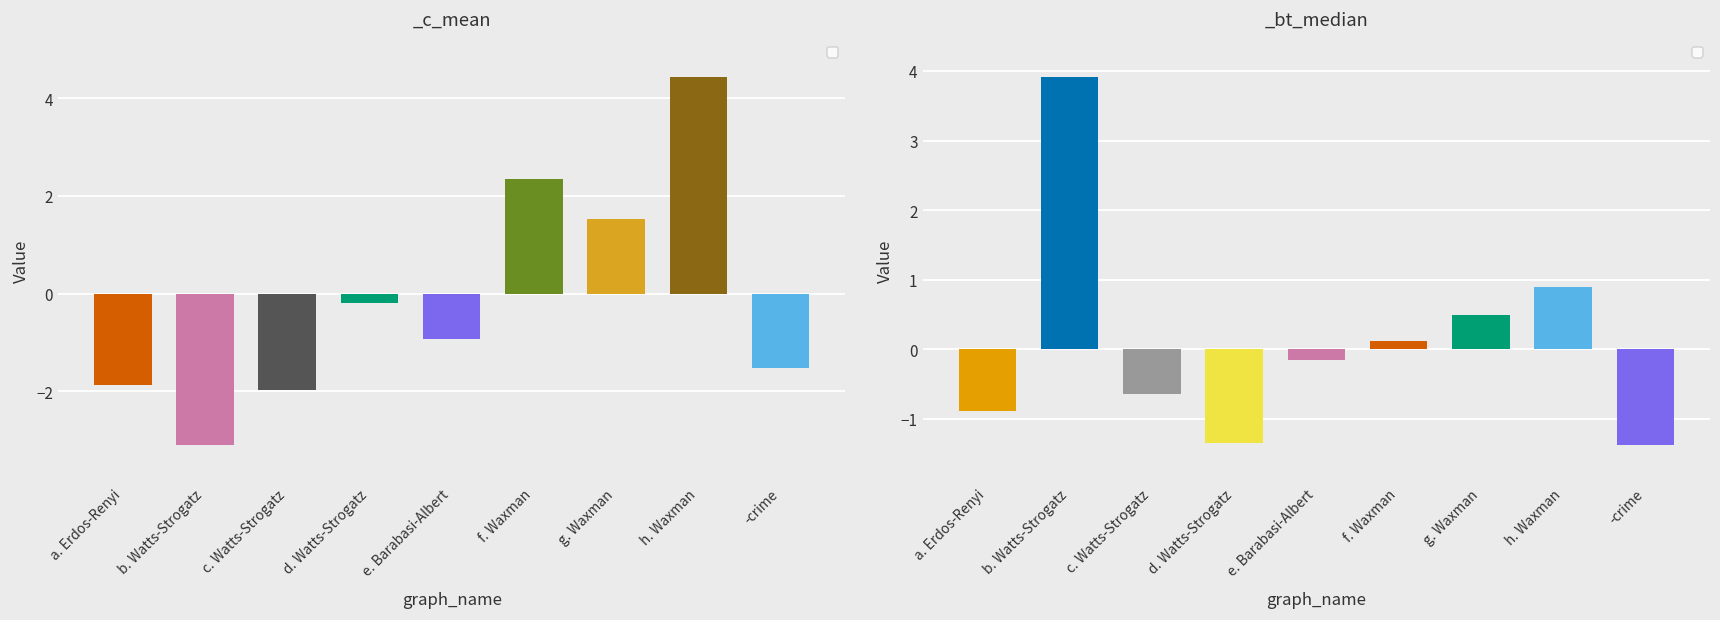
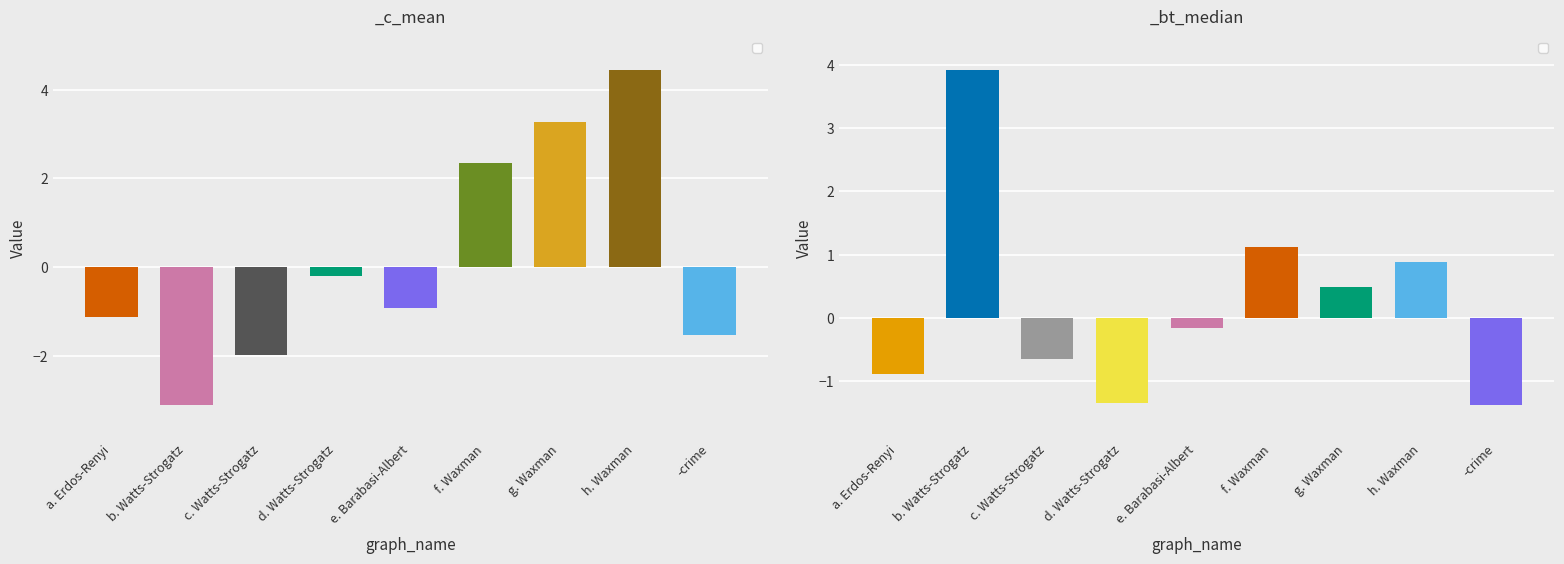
  {
    "_c_mean": {
-     "a. Erdos-Renyi": -1.9,
+     "a. Erdos-Renyi": -1.1,
      "b. Watts-Strogatz": -3.1,
      "c. Watts-Strogatz": -2.0,
      "d. Watts-Strogatz": -0.2,
      "e. Barabasi-Albert": -0.9,
      "f. Waxman": 2.3,
-     "g. Waxman": 1.5,
+     "g. Waxman": 3.3,
      "h. Waxman": 4.4,
      "-crime": -1.5
    },
    "_bt_median": {
      "a. Erdos-Renyi": -0.9,
      "b. Watts-Strogatz": 3.9,
      "c. Watts-Strogatz": -0.6,
      "d. Watts-Strogatz": -1.3,
      "e. Barabasi-Albert": -0.2,
-     "f. Waxman": 0.1,
+     "f. Waxman": 1.1,
      "g. Waxman": 0.5,
      "h. Waxman": 0.9,
      "-crime": -1.4
    }
  }
